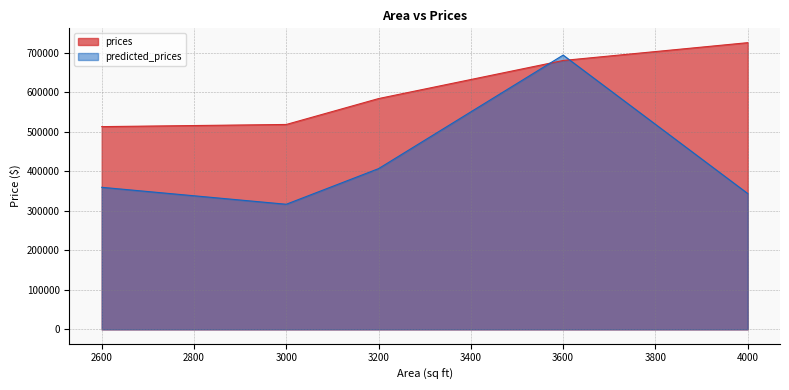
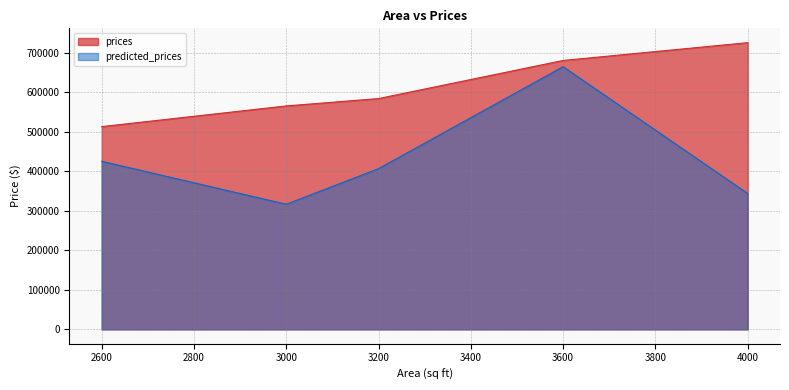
  {
    "prices": {
      "2600": 510000,
-     "3000": 520000,
+     "3000": 570000,
      "3200": 580000,
      "3600": 680000,
      "4000": 730000
    },
    "predicted_prices": {
-     "2600": 360000,
+     "2600": 430000,
      "3000": 320000,
      "3200": 410000,
-     "3600": 690000,
+     "3600": 660000,
      "4000": 340000
    }
  }
